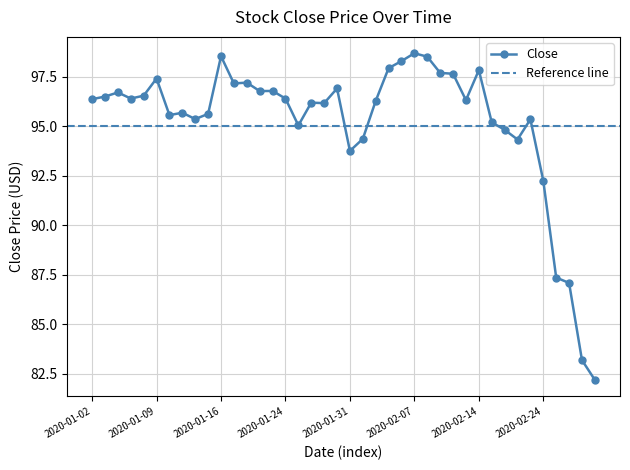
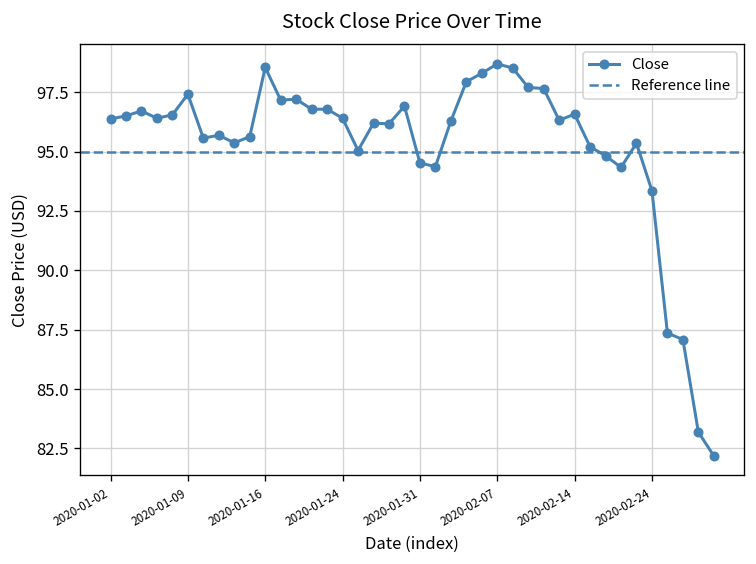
  {
    "2020-01-02": 96.4,
    "2020-01-09": 97.4,
    "2020-01-16": 98.5,
    "2020-01-24": 96.4,
-   "2020-01-31": 93.8,
+   "2020-01-31": 94.5,
    "2020-02-07": 98.7,
-   "2020-02-14": 97.8,
-   "2020-02-24": 92.2
+   "2020-02-14": 96.6,
+   "2020-02-24": 93.4
  }
